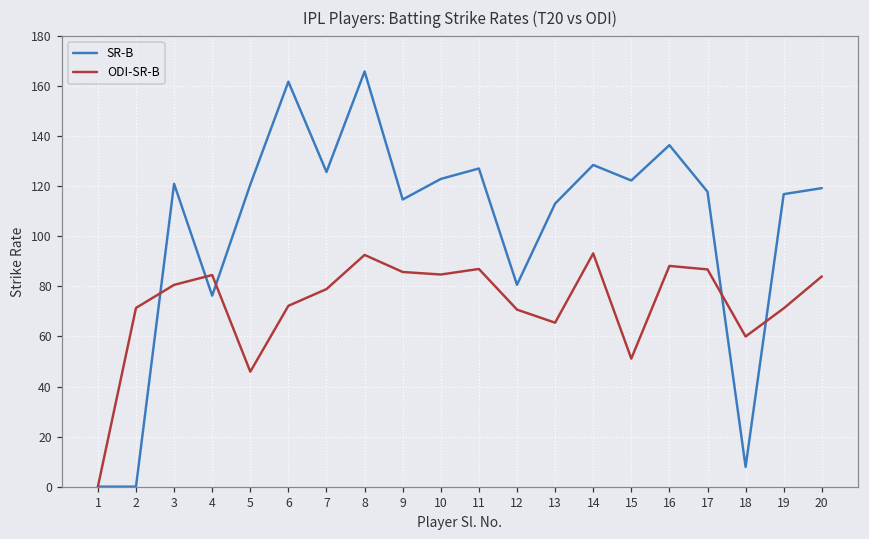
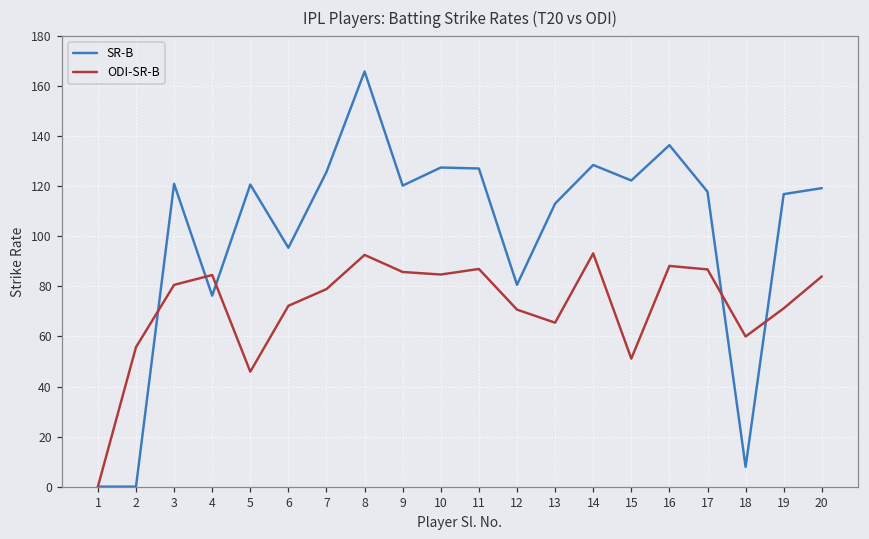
  {
    "SR-B": {
      "2": 0,
      "3": 121,
      "4": 76,
      "5": 121,
-     "6": 162,
+     "6": 95,
      "7": 126,
      "8": 166,
-     "9": 115,
-     "10": 123,
+     "9": 120,
+     "10": 128,
      "11": 127,
      "12": 81,
      "13": 113,
      "14": 129,
      "15": 122,
      "16": 136,
      "17": 118,
      "18": 8,
      "19": 117,
      "20": 119
    },
    "ODI-SR-B": {
-     "2": 71,
+     "2": 56,
      "3": 81,
      "4": 85,
      "5": 46,
      "6": 72,
      "7": 79,
      "8": 93,
      "9": 86,
      "10": 85,
      "11": 87,
      "12": 71,
      "13": 66,
      "14": 93,
      "15": 51,
      "16": 88,
      "17": 87,
      "18": 60,
      "19": 71,
      "20": 84
    }
  }
